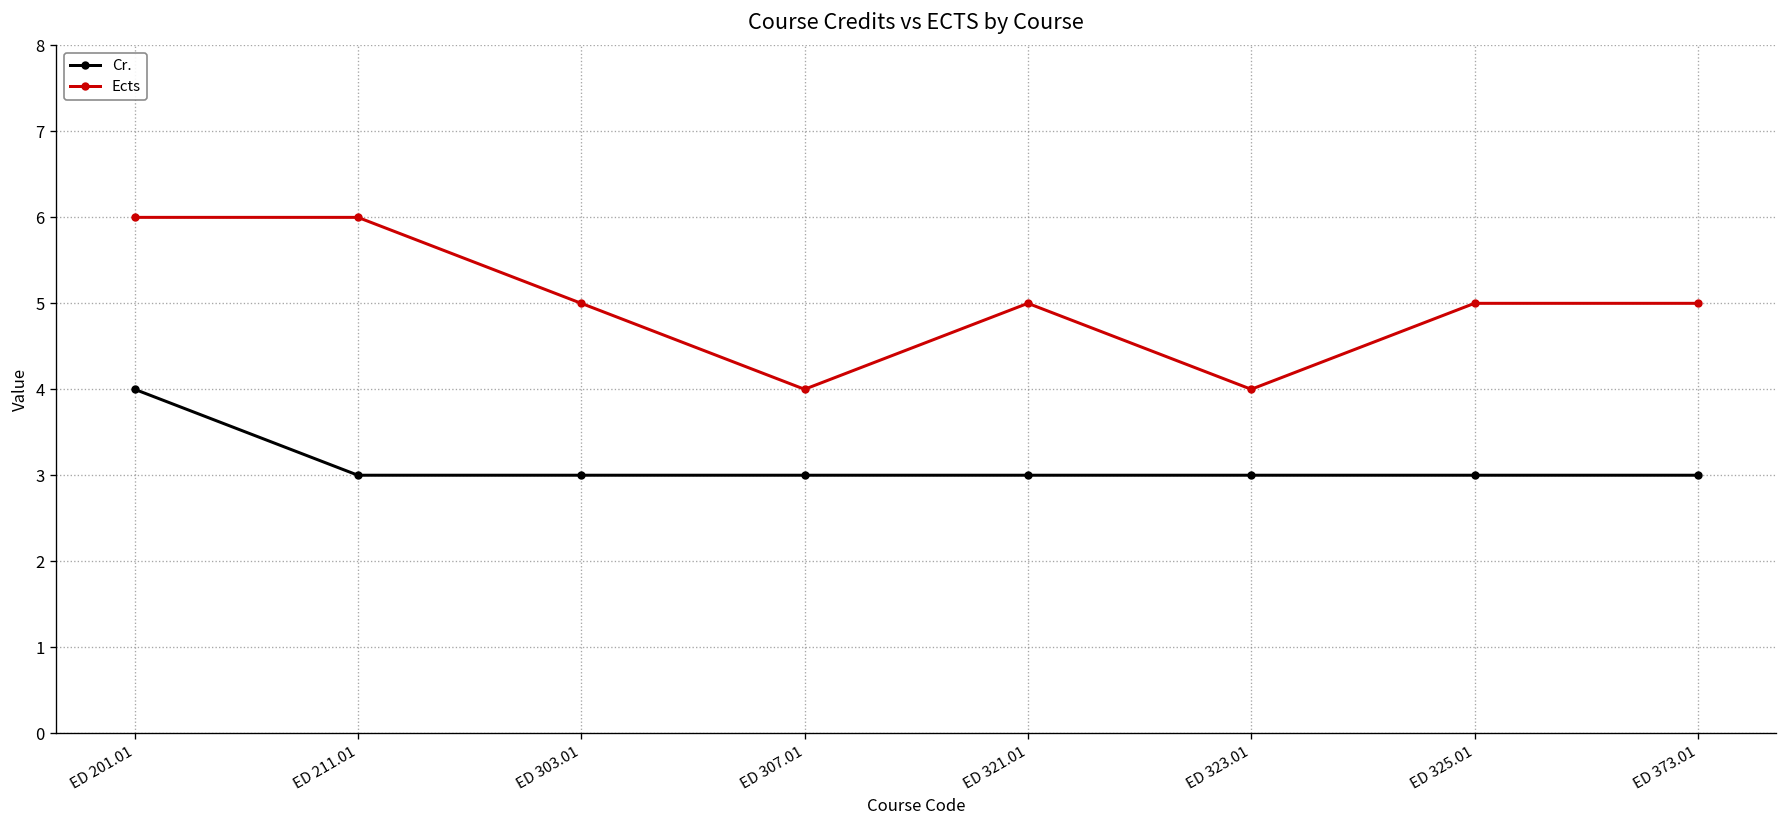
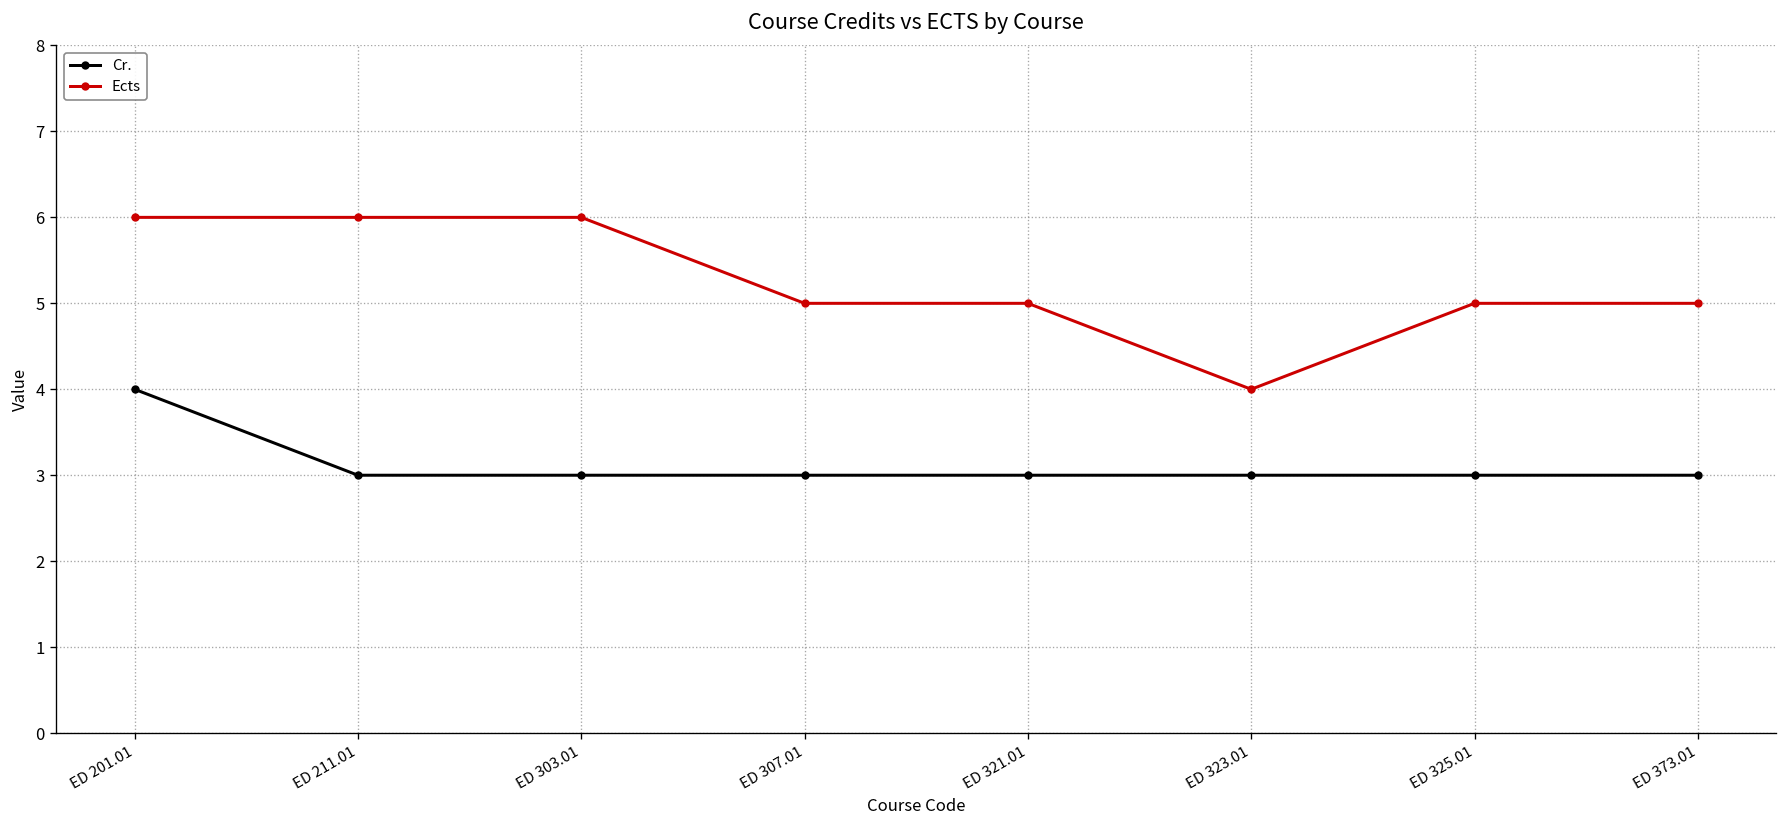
  {
    "Cr.": {
      "ED 201.01": 4,
      "ED 211.01": 3,
      "ED 303.01": 3,
      "ED 307.01": 3,
      "ED 321.01": 3,
      "ED 323.01": 3,
      "ED 325.01": 3,
      "ED 373.01": 3
    },
    "Ects": {
      "ED 201.01": 6,
      "ED 211.01": 6,
-     "ED 303.01": 5,
-     "ED 307.01": 4,
+     "ED 303.01": 6,
+     "ED 307.01": 5,
      "ED 321.01": 5,
      "ED 323.01": 4,
      "ED 325.01": 5,
      "ED 373.01": 5
    }
  }
